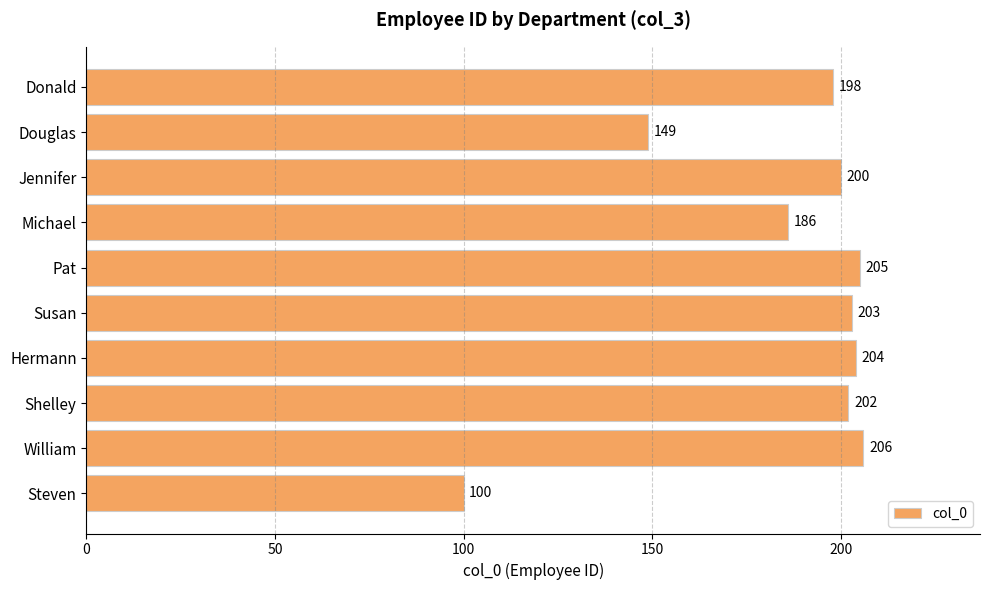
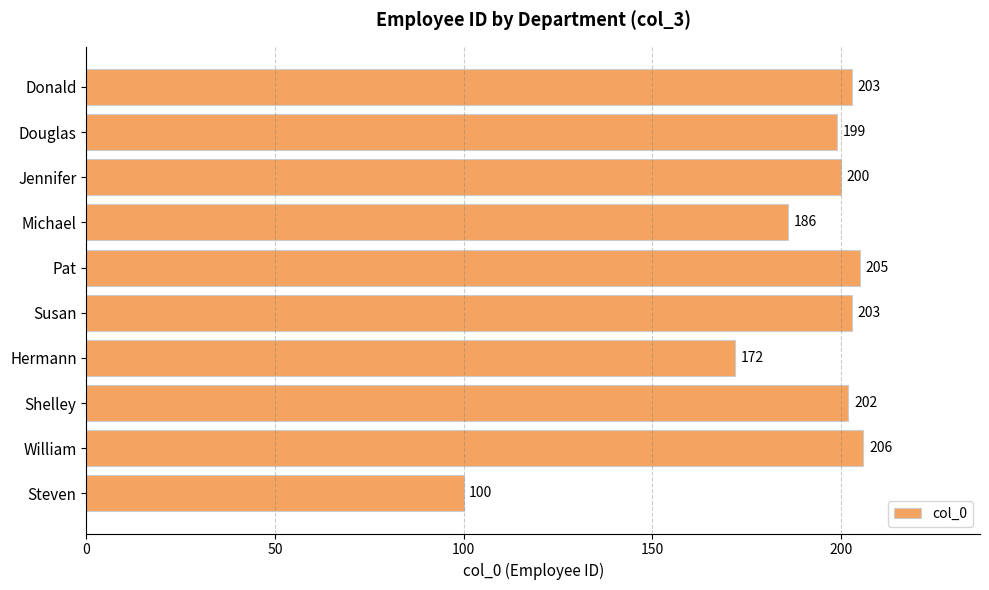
  {
-   "Donald": 198,
-   "Douglas": 149,
+   "Donald": 203,
+   "Douglas": 199,
    "Jennifer": 200,
    "Michael": 186,
    "Pat": 205,
    "Susan": 203,
-   "Hermann": 204,
+   "Hermann": 172,
    "Shelley": 202,
    "William": 206,
    "Steven": 100
  }
